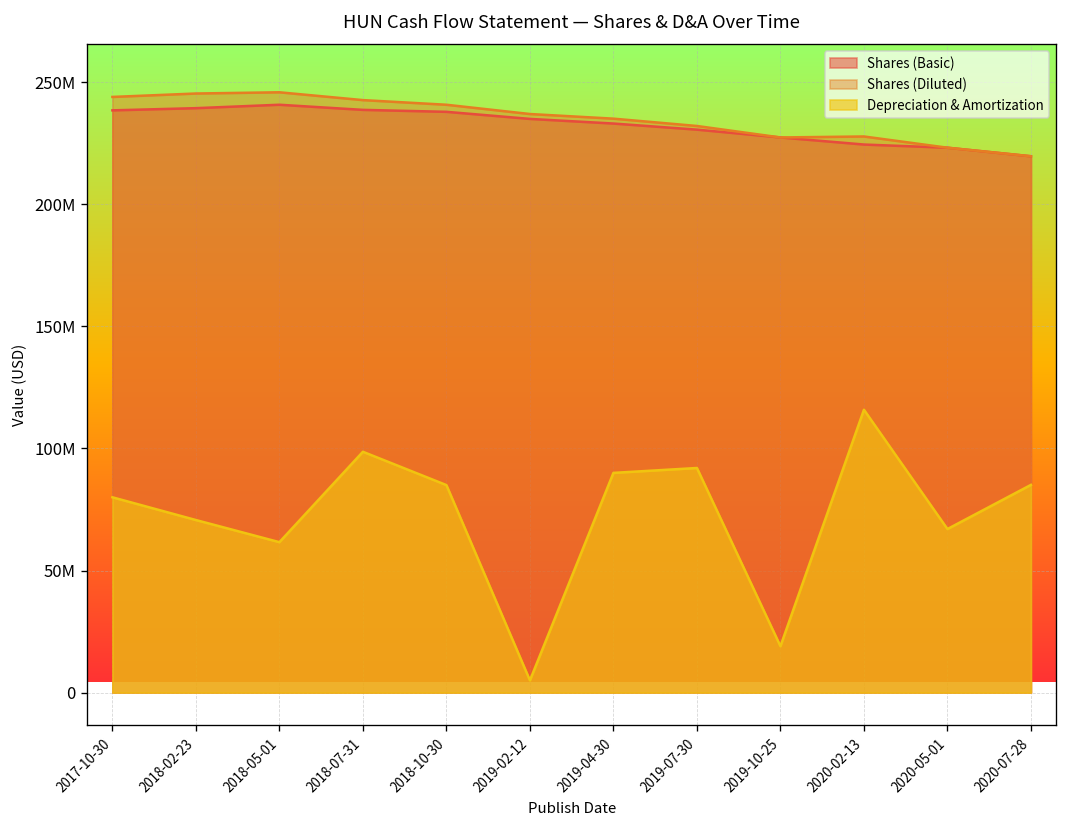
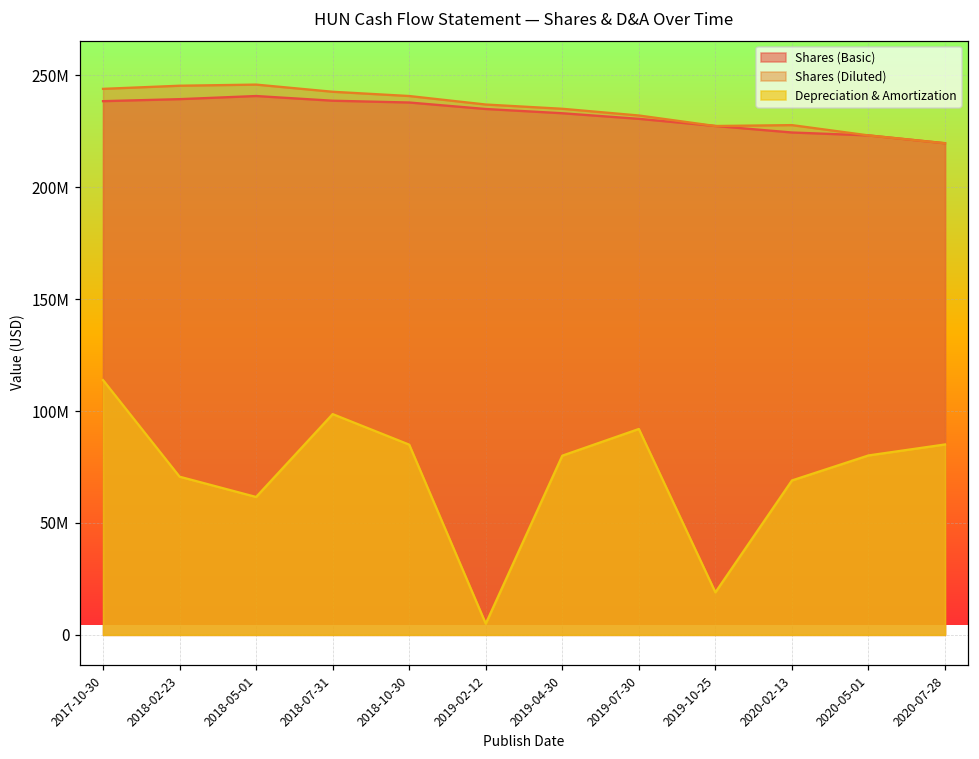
  {
    "Depreciation & Amortization": {
-     "2017-10-30": 80000000,
+     "2017-10-30": 114000000,
      "2018-02-23": 71000000,
      "2018-05-01": 62000000,
      "2018-07-31": 99000000,
      "2018-10-30": 85000000,
      "2019-02-12": 5000000,
-     "2019-04-30": 90000000,
+     "2019-04-30": 80000000,
      "2019-07-30": 92000000,
      "2019-10-25": 19000000,
-     "2020-02-13": 116000000,
-     "2020-05-01": 67000000,
+     "2020-02-13": 69000000,
+     "2020-05-01": 80000000,
      "2020-07-28": 85000000
    }
  }
